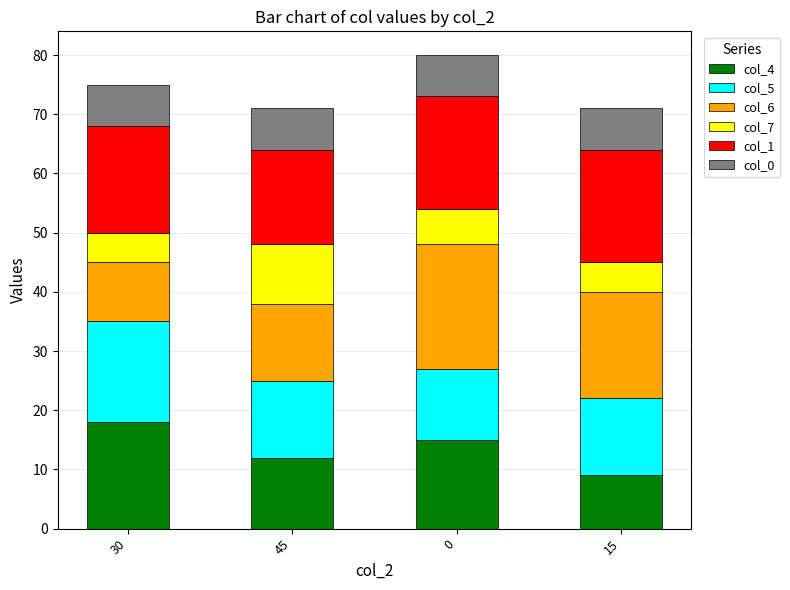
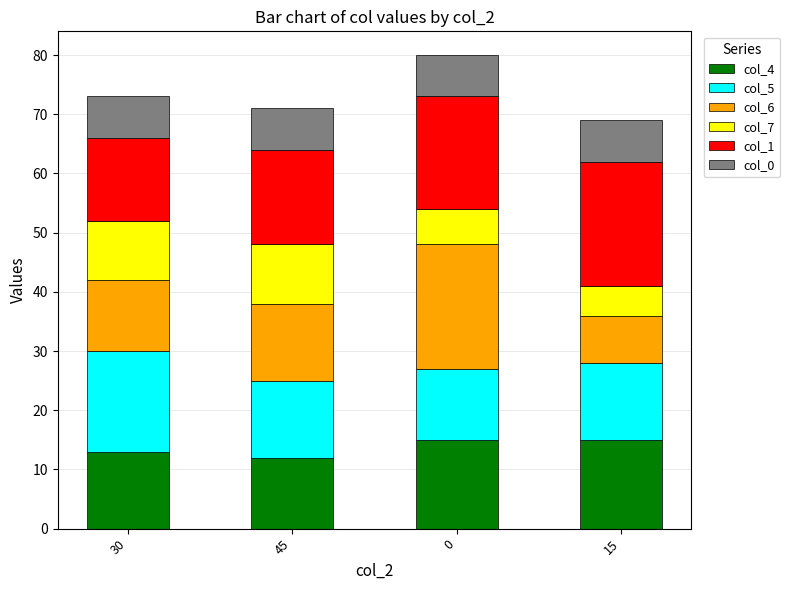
  {
    "col_4": {
-     "30": 18,
+     "30": 13,
      "45": 12,
      "0": 15,
-     "15": 9
+     "15": 15
    },
    "col_5": {
      "30": 17,
      "45": 13,
      "0": 12,
      "15": 13
    },
    "col_6": {
-     "30": 10,
+     "30": 12,
      "45": 13,
      "0": 21,
-     "15": 18
+     "15": 8
    },
    "col_7": {
-     "30": 5,
+     "30": 10,
      "45": 10,
      "0": 6,
      "15": 5
    },
    "col_1": {
-     "30": 18,
+     "30": 14,
      "45": 16,
      "0": 19,
-     "15": 19
+     "15": 21
    },
    "col_0": {
      "30": 7,
      "45": 7,
      "0": 7,
      "15": 7
    }
  }
